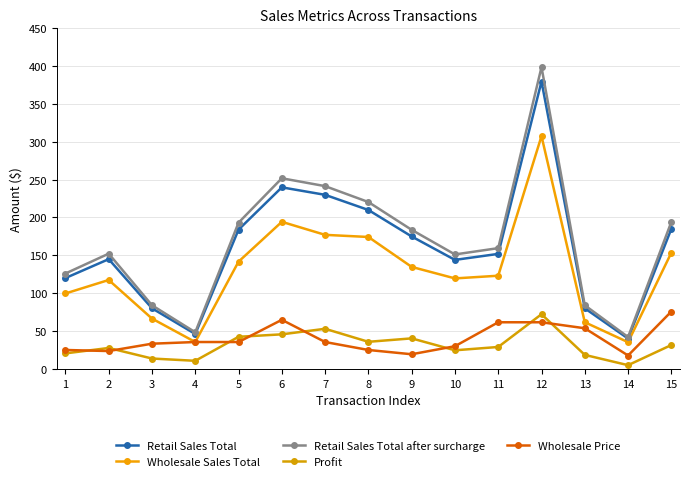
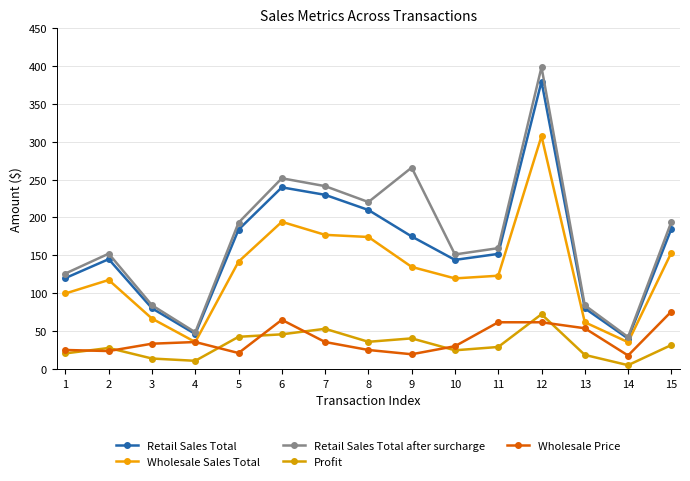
  {
    "Retail Sales Total": {
      "1": 120,
      "2": 140,
      "3": 80,
      "5": 180,
      "6": 240,
      "7": 230,
      "8": 210,
      "9": 170,
      "10": 140,
      "11": 150,
      "12": 380,
      "13": 80,
      "15": 180
    },
    "Retail Sales Total after surcharge": {
      "1": 130,
      "2": 150,
      "3": 80,
      "5": 190,
      "6": 250,
      "7": 240,
      "8": 220,
-     "9": 180,
+     "9": 270,
      "10": 150,
      "11": 160,
      "12": 400,
      "13": 80,
      "15": 190
    },
    "Wholesale Price": {
      "1": 20,
      "2": 20,
      "3": 30,
-     "5": 40,
+     "5": 20,
      "6": 60,
      "7": 40,
      "8": 20,
      "9": 20,
      "10": 30,
      "11": 60,
      "12": 60,
      "13": 50,
      "14": 20,
      "15": 80
    }
  }
